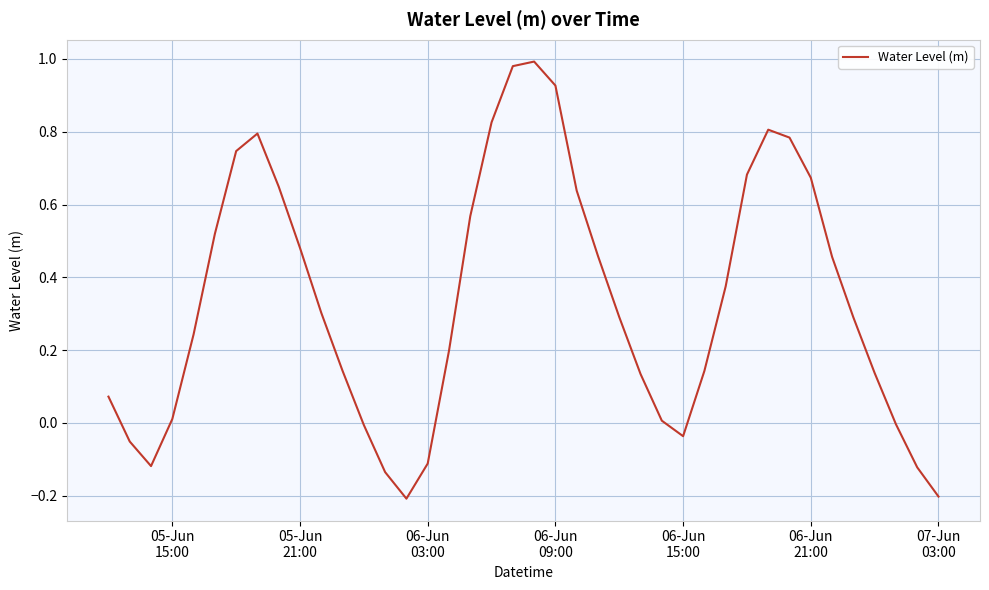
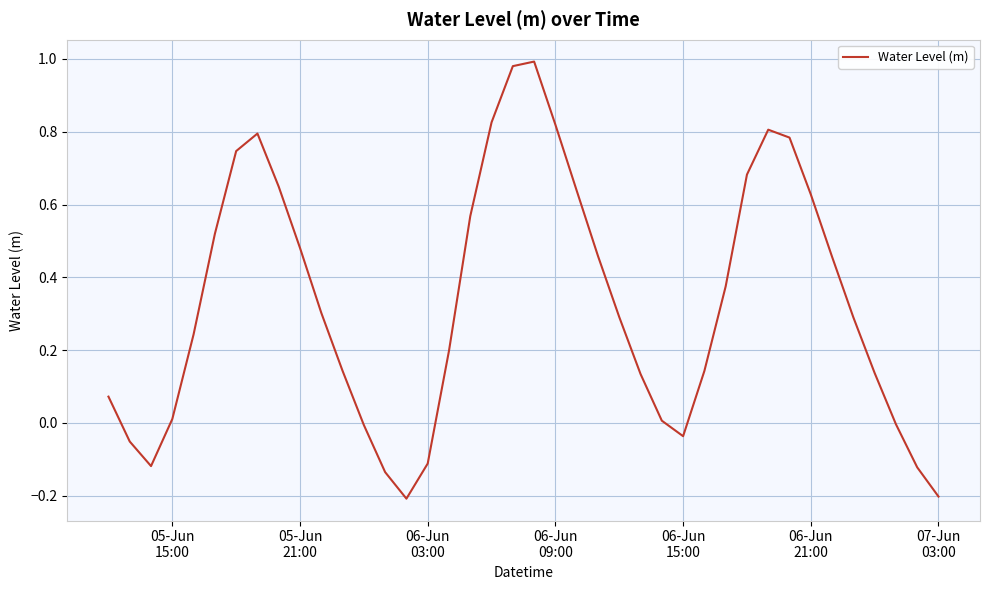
  {
    "05-Jun 15:00": 0.01,
    "05-Jun 21:00": 0.48,
    "06-Jun 03:00": -0.11,
-   "06-Jun 09:00": 0.93,
+   "06-Jun 09:00": 0.82,
    "06-Jun 15:00": -0.04,
-   "06-Jun 21:00": 0.67,
+   "06-Jun 21:00": 0.63,
    "07-Jun 03:00": -0.20
  }
